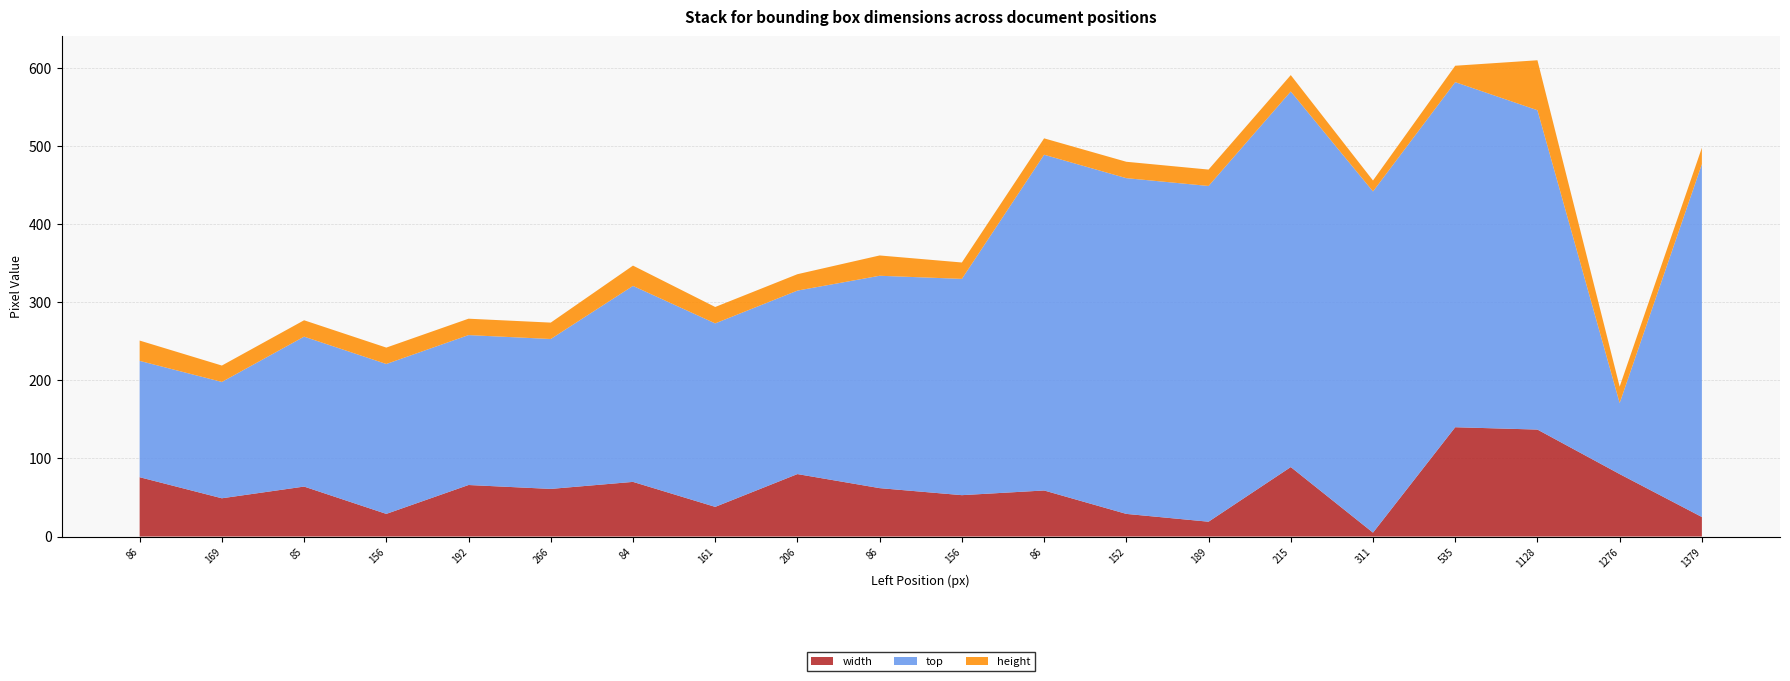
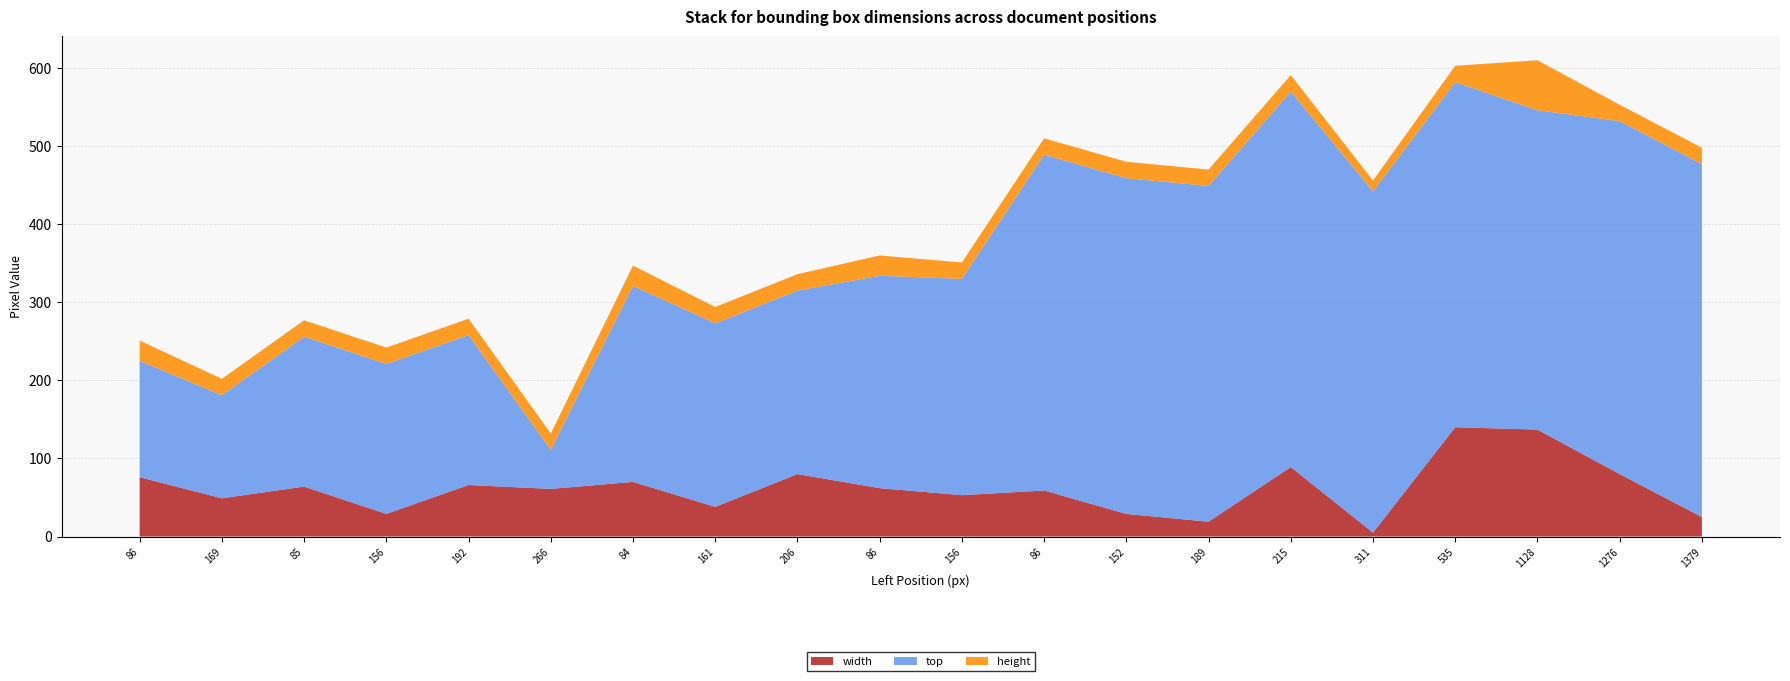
  {
    "width": {
      "169": 50,
      "85": 60,
      "192": 70,
      "266": 60,
      "84": 70,
      "161": 40,
      "206": 80,
      "152": 30,
      "189": 20,
      "215": 90,
      "311": 10,
      "535": 140,
      "1128": 140,
      "1276": 80,
      "1379": 30
    },
    "top": {
-     "169": 150,
+     "169": 130,
      "85": 190,
      "192": 190,
-     "266": 190,
+     "266": 50,
      "84": 250,
      "161": 240,
      "206": 240,
      "152": 430,
      "189": 430,
      "215": 480,
      "311": 440,
      "535": 440,
      "1128": 410,
-     "1276": 90,
+     "1276": 450,
      "1379": 450
    },
    "height": {
      "169": 20,
      "85": 20,
      "192": 20,
      "266": 20,
      "84": 30,
      "161": 20,
      "206": 20,
      "152": 20,
      "189": 20,
      "215": 20,
      "311": 10,
      "535": 20,
      "1128": 60,
      "1276": 20,
      "1379": 20
    }
  }
